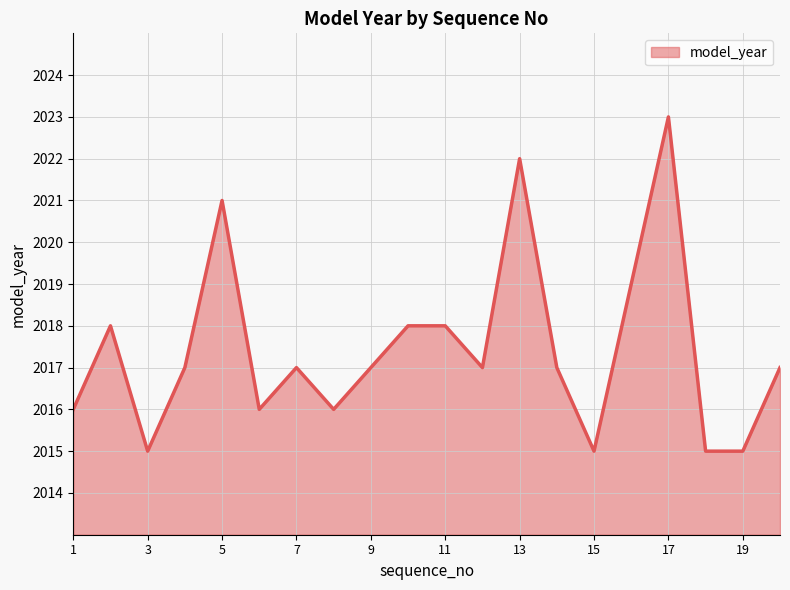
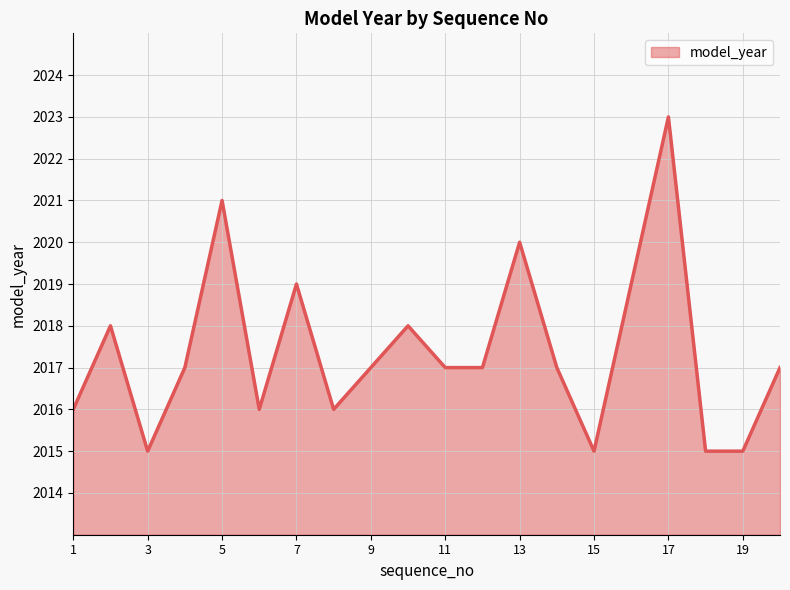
  {
    "1": 2016,
    "3": 2015,
    "5": 2021,
-   "7": 2017,
+   "7": 2019,
    "9": 2017,
-   "11": 2018,
-   "13": 2022,
+   "11": 2017,
+   "13": 2020,
    "15": 2015,
    "17": 2023,
    "19": 2015
  }
